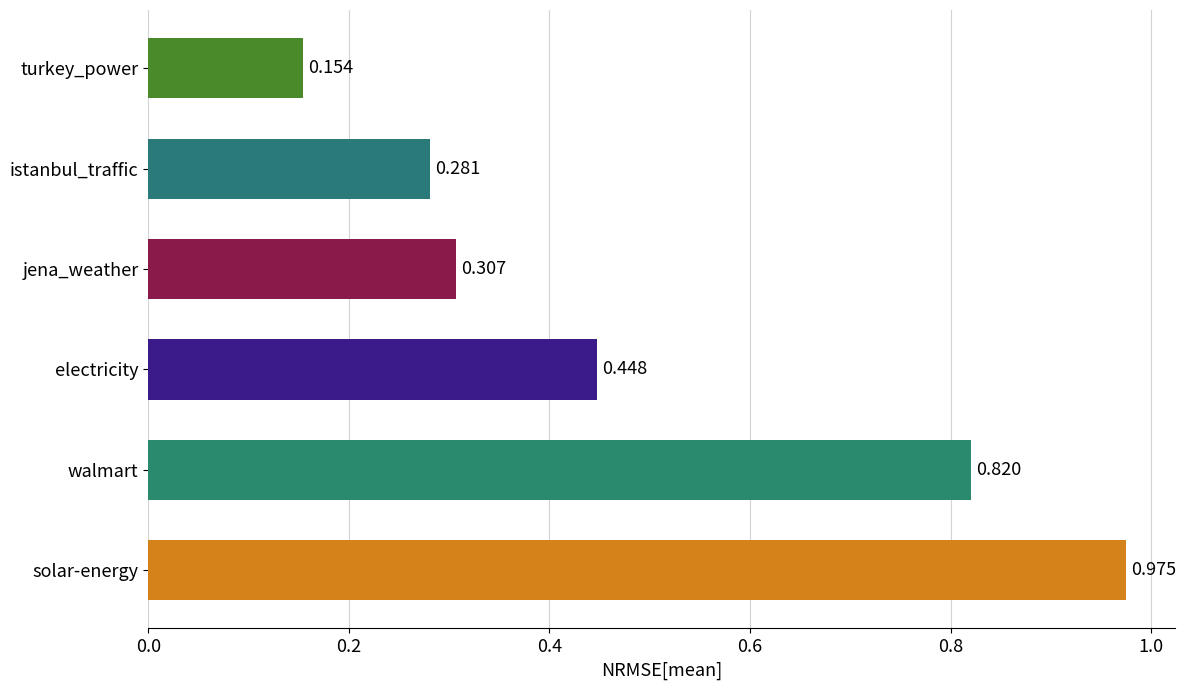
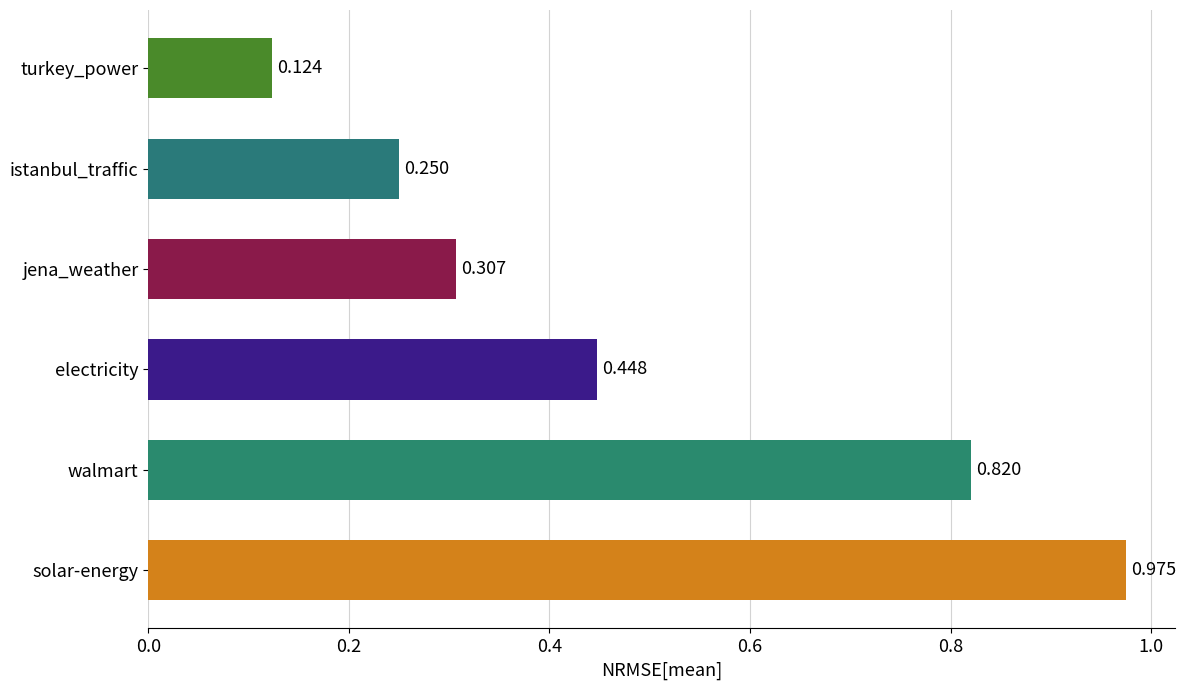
  {
-   "turkey_power": 0.154,
-   "istanbul_traffic": 0.281,
+   "turkey_power": 0.124,
+   "istanbul_traffic": 0.250,
    "jena_weather": 0.307,
    "electricity": 0.448,
    "walmart": 0.820,
    "solar-energy": 0.975
  }
